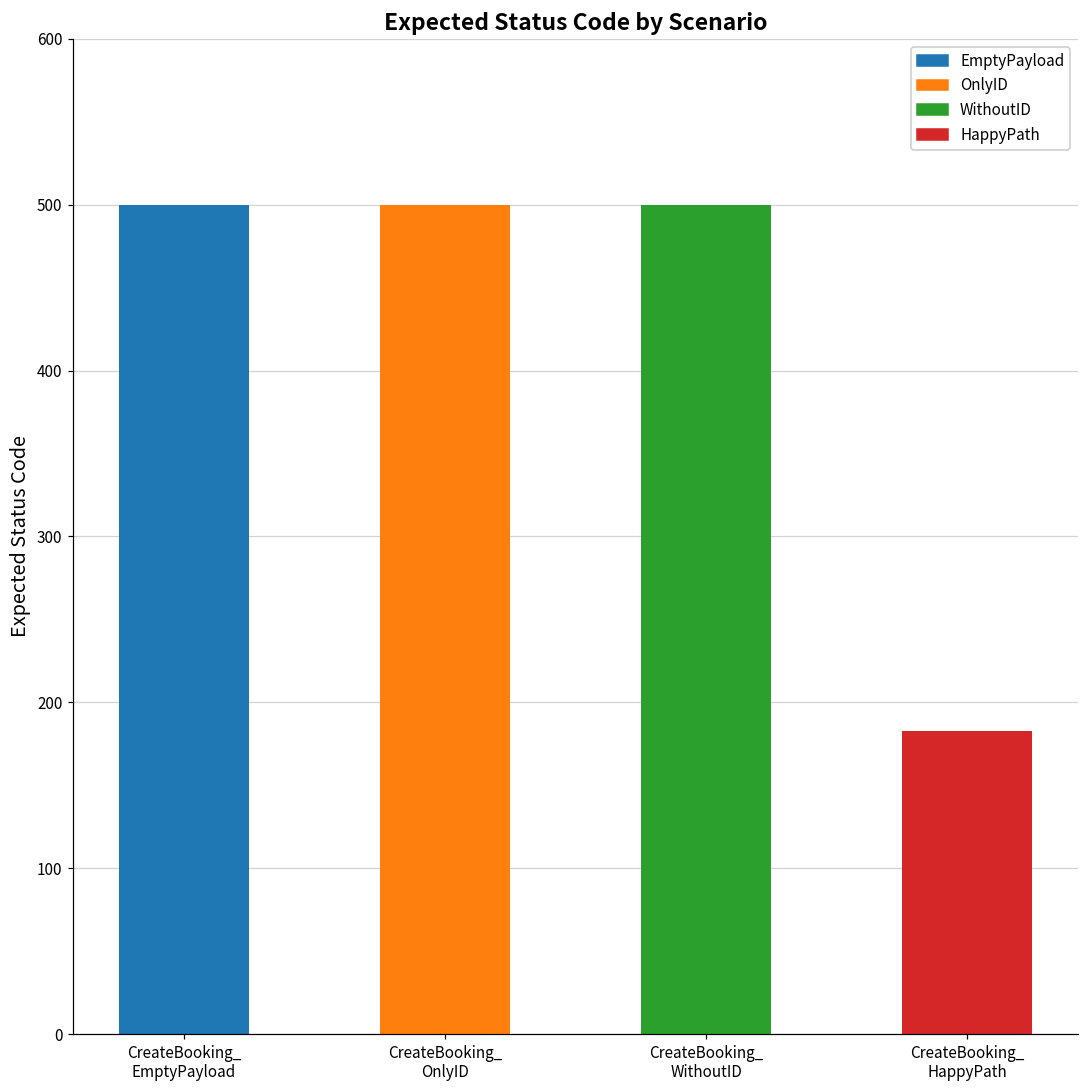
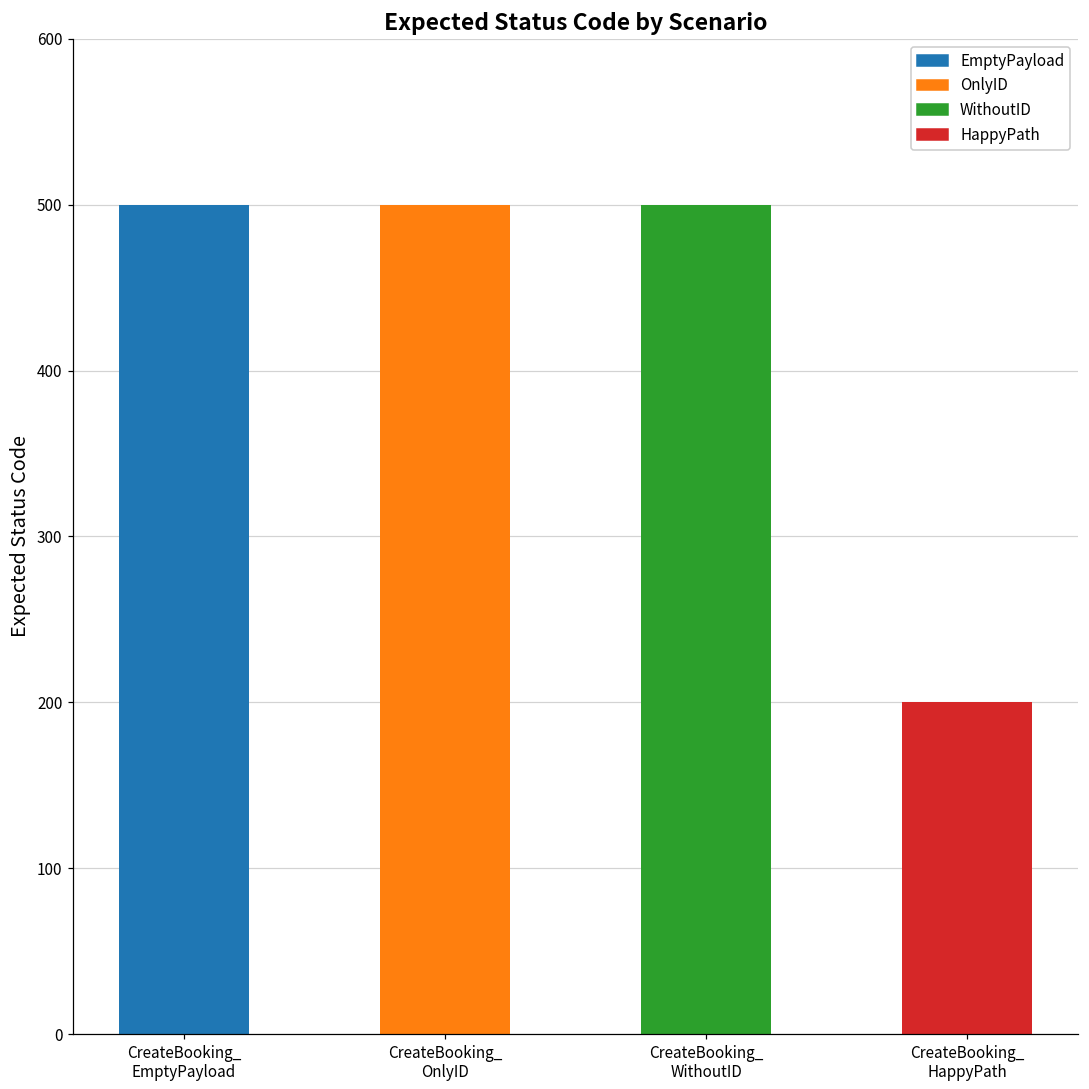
  {
    "CreateBooking_ EmptyPayload": 500,
    "CreateBooking_ OnlyID": 500,
    "CreateBooking_ WithoutID": 500,
-   "CreateBooking_ HappyPath": 183
+   "CreateBooking_ HappyPath": 200
  }
